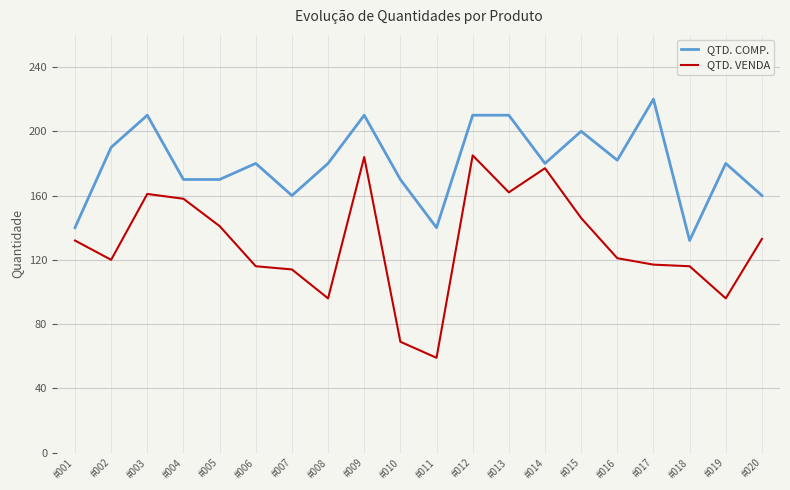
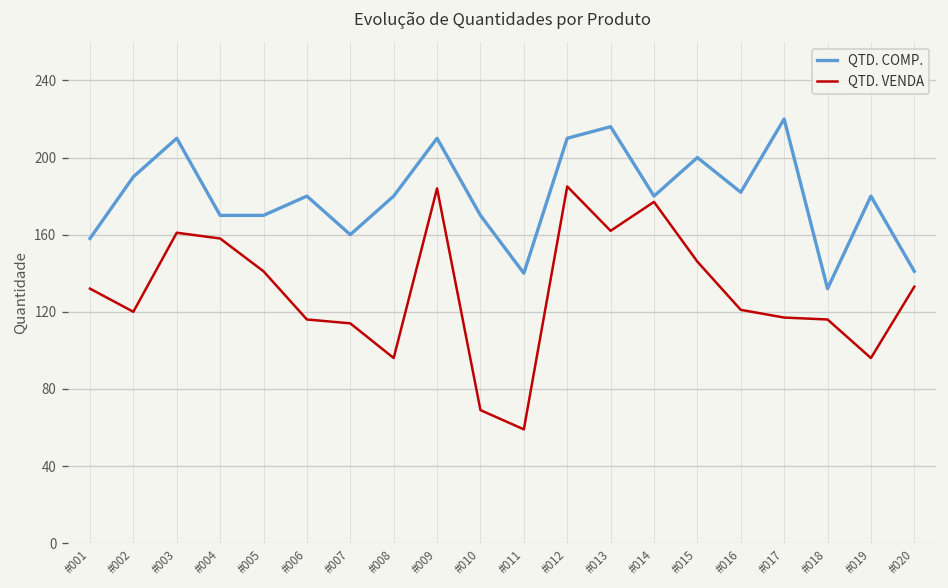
  {
    "QTD. COMP.": {
-     "#001": 140,
+     "#001": 158,
      "#002": 190,
      "#003": 210,
      "#004": 170,
      "#005": 170,
      "#006": 180,
      "#007": 160,
      "#008": 180,
      "#009": 210,
      "#010": 170,
      "#011": 140,
      "#012": 210,
-     "#013": 210,
+     "#013": 216,
      "#014": 180,
      "#015": 200,
      "#016": 182,
      "#017": 220,
      "#018": 132,
      "#019": 180,
-     "#020": 160
+     "#020": 141
    },
    "QTD. VENDA": {
      "#001": 132,
      "#002": 120,
      "#003": 161,
      "#004": 158,
      "#005": 141,
      "#006": 116,
      "#007": 114,
      "#008": 96,
      "#009": 184,
      "#010": 69,
      "#011": 59,
      "#012": 185,
      "#013": 162,
      "#014": 177,
      "#015": 146,
      "#016": 121,
      "#017": 117,
      "#018": 116,
      "#019": 96,
      "#020": 133
    }
  }
